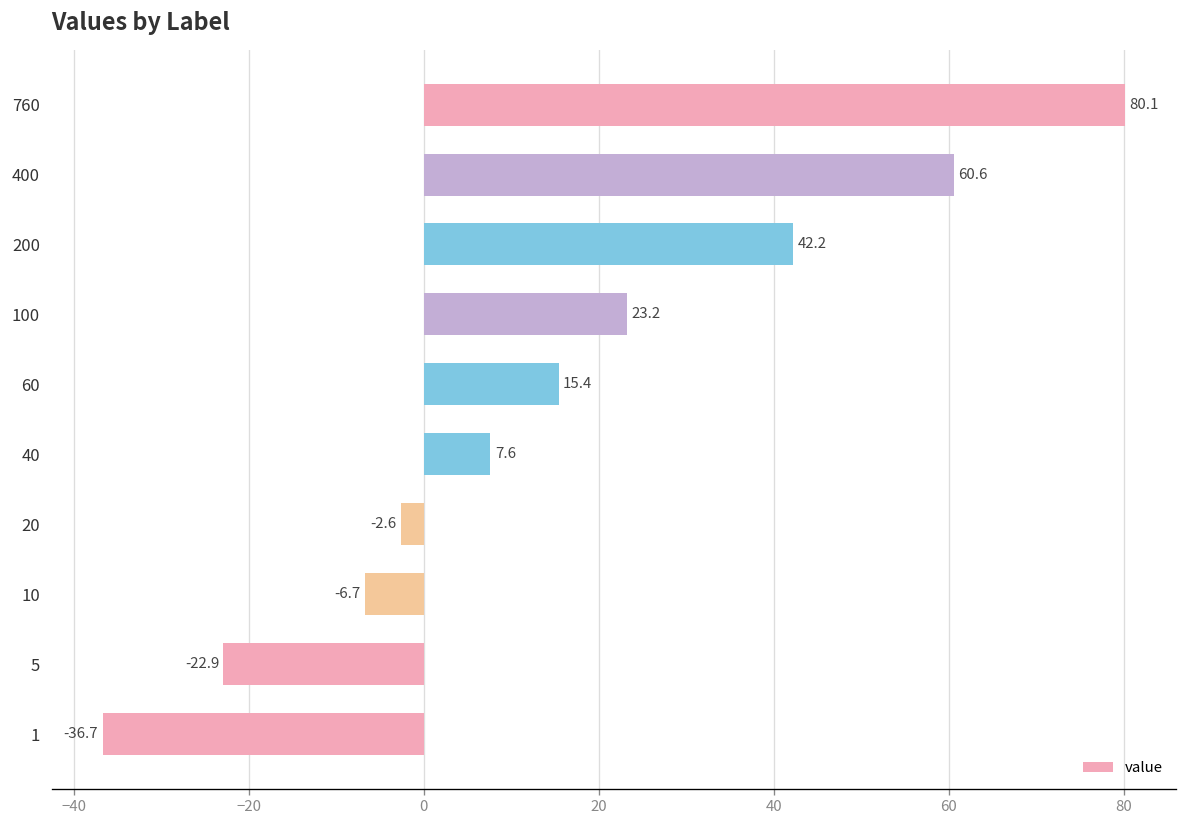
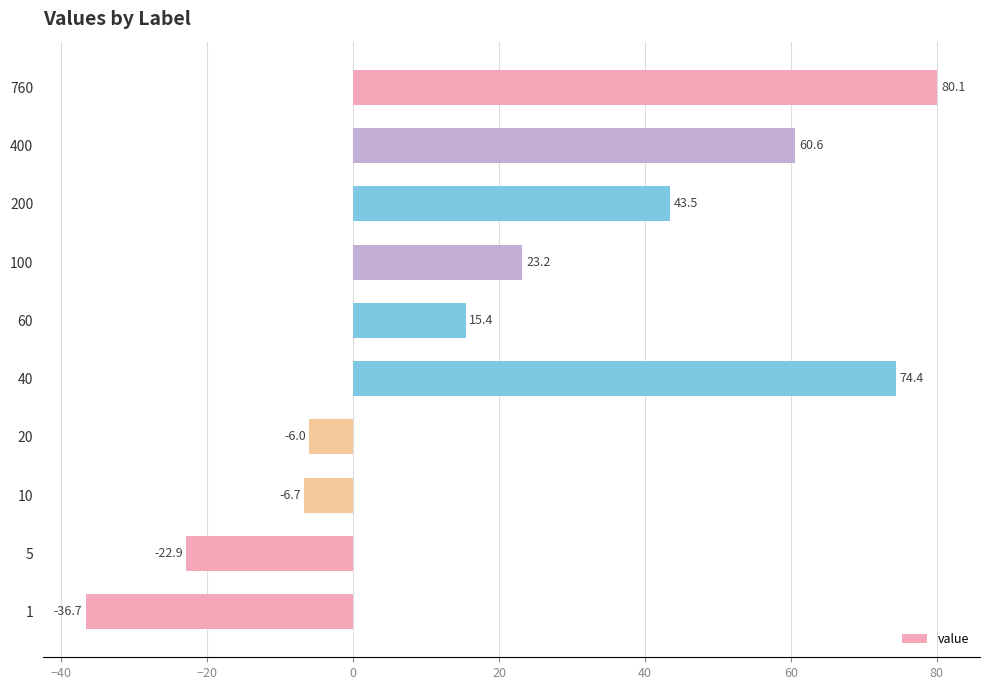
  {
    "760": 80.1,
    "400": 60.6,
-   "200": 42.2,
+   "200": 43.5,
    "100": 23.2,
    "60": 15.4,
-   "40": 7.6,
-   "20": -2.6,
+   "40": 74.4,
+   "20": -6.0,
    "10": -6.7,
    "5": -22.9,
    "1": -36.7
  }
